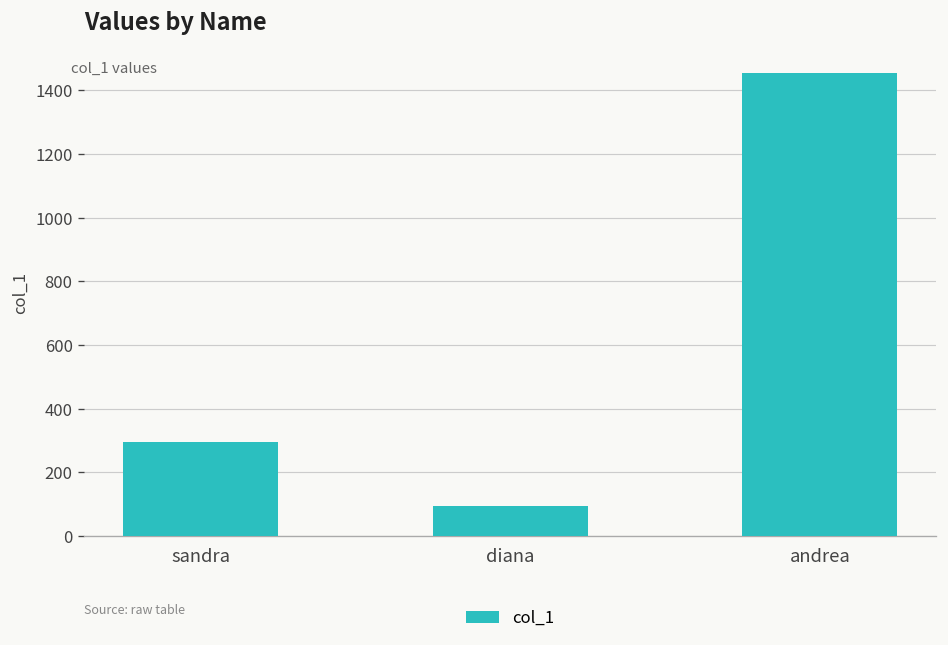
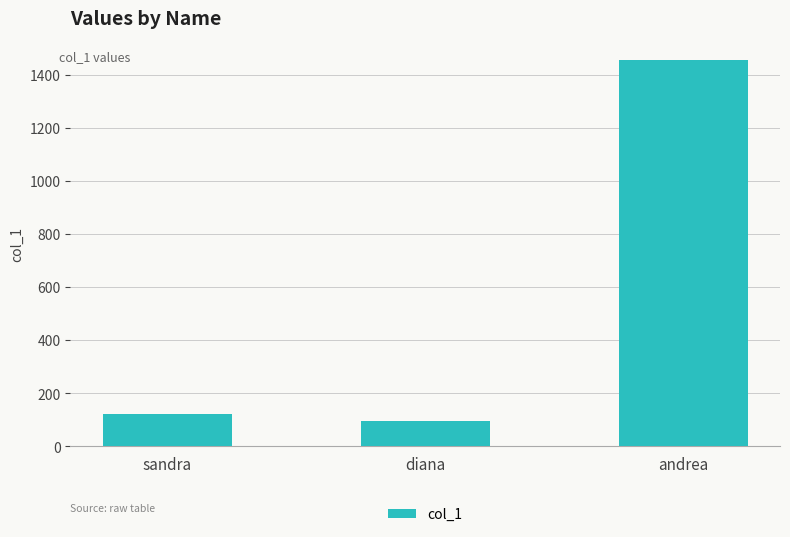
  {
-   "sandra": 300,
+   "sandra": 120,
    "diana": 100,
    "andrea": 1460
  }
